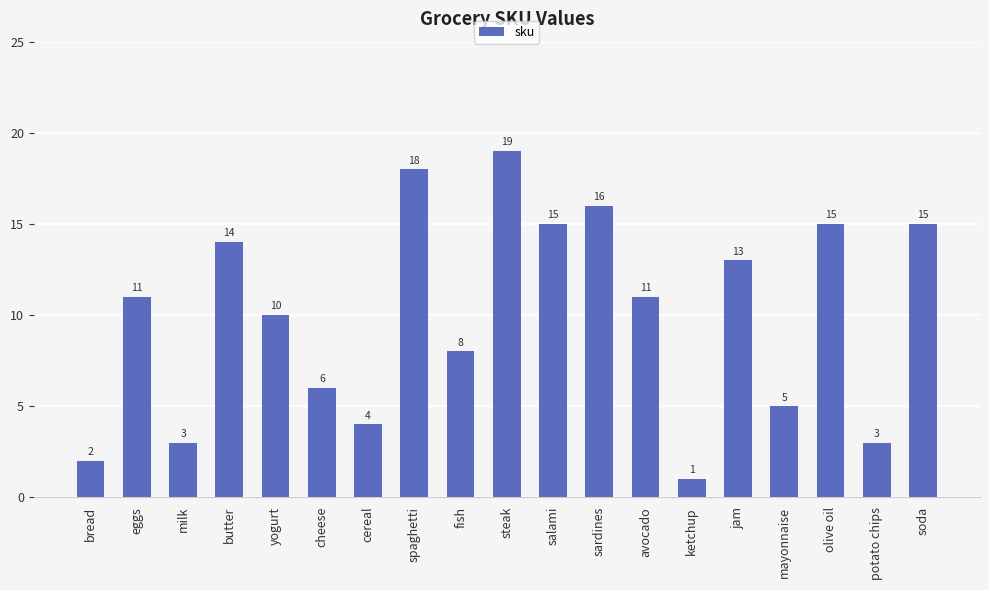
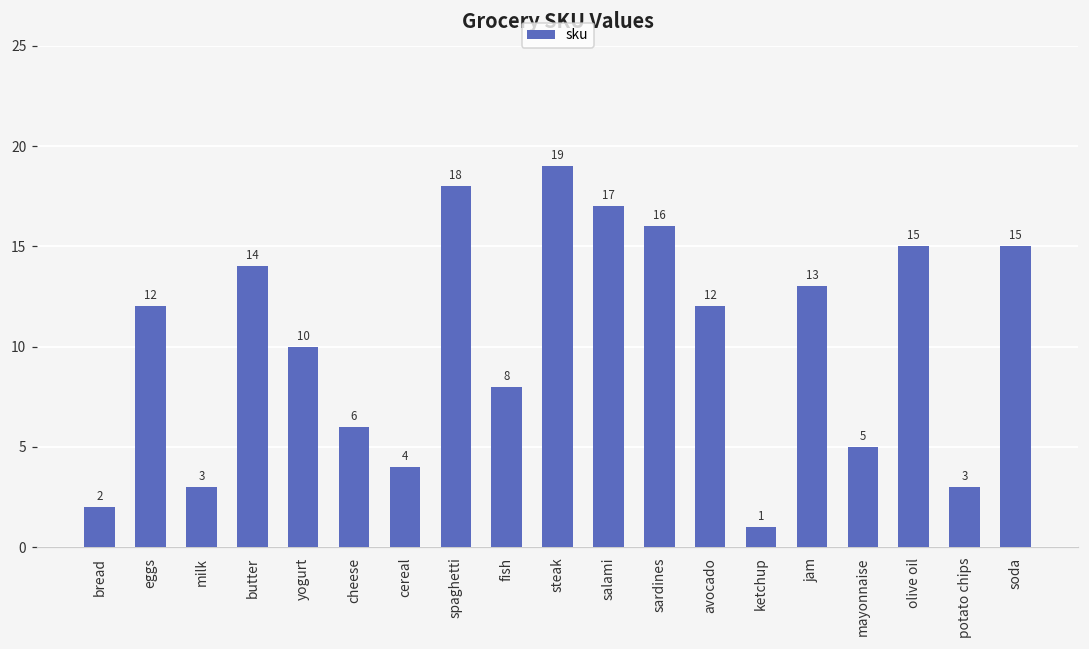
  {
    "bread": 2,
-   "eggs": 11,
+   "eggs": 12,
    "milk": 3,
    "butter": 14,
    "yogurt": 10,
    "cheese": 6,
    "cereal": 4,
    "spaghetti": 18,
    "fish": 8,
    "steak": 19,
-   "salami": 15,
+   "salami": 17,
    "sardines": 16,
-   "avocado": 11,
+   "avocado": 12,
    "ketchup": 1,
    "jam": 13,
    "mayonnaise": 5,
    "olive oil": 15,
    "potato chips": 3,
    "soda": 15
  }
